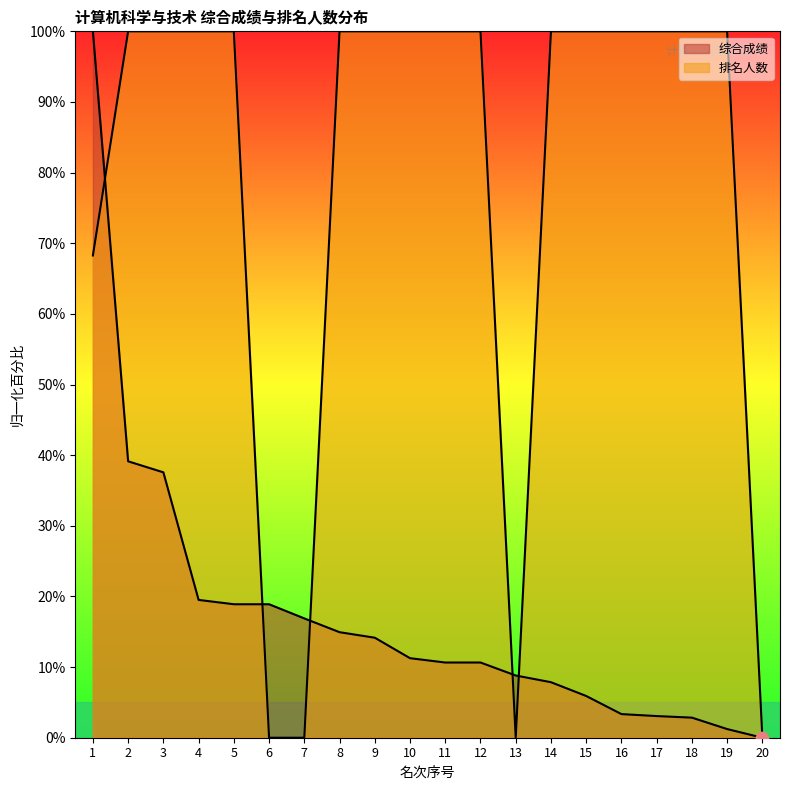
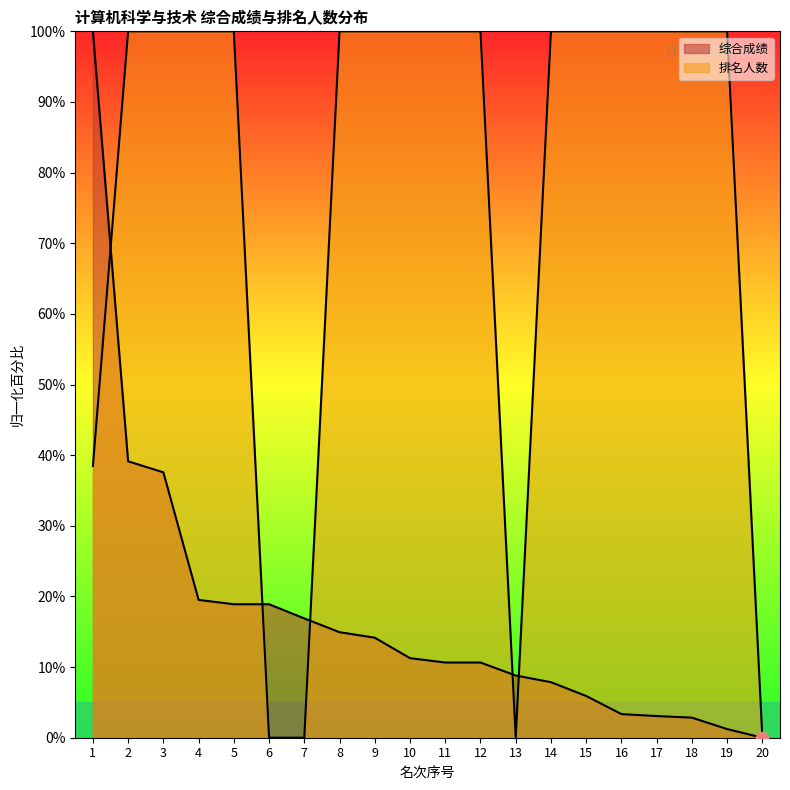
  {
    "排名人数": {
-     "1": "68%",
+     "1": "38%",
      "2": "100%",
      "3": "100%",
      "4": "100%",
      "5": "100%",
      "6": "0%",
      "7": "0%",
      "8": "100%",
      "9": "100%",
      "10": "100%",
      "11": "100%",
      "12": "100%",
      "13": "0%",
      "14": "100%",
      "15": "100%",
      "16": "100%",
      "17": "100%",
      "18": "100%",
      "19": "100%"
    }
  }
